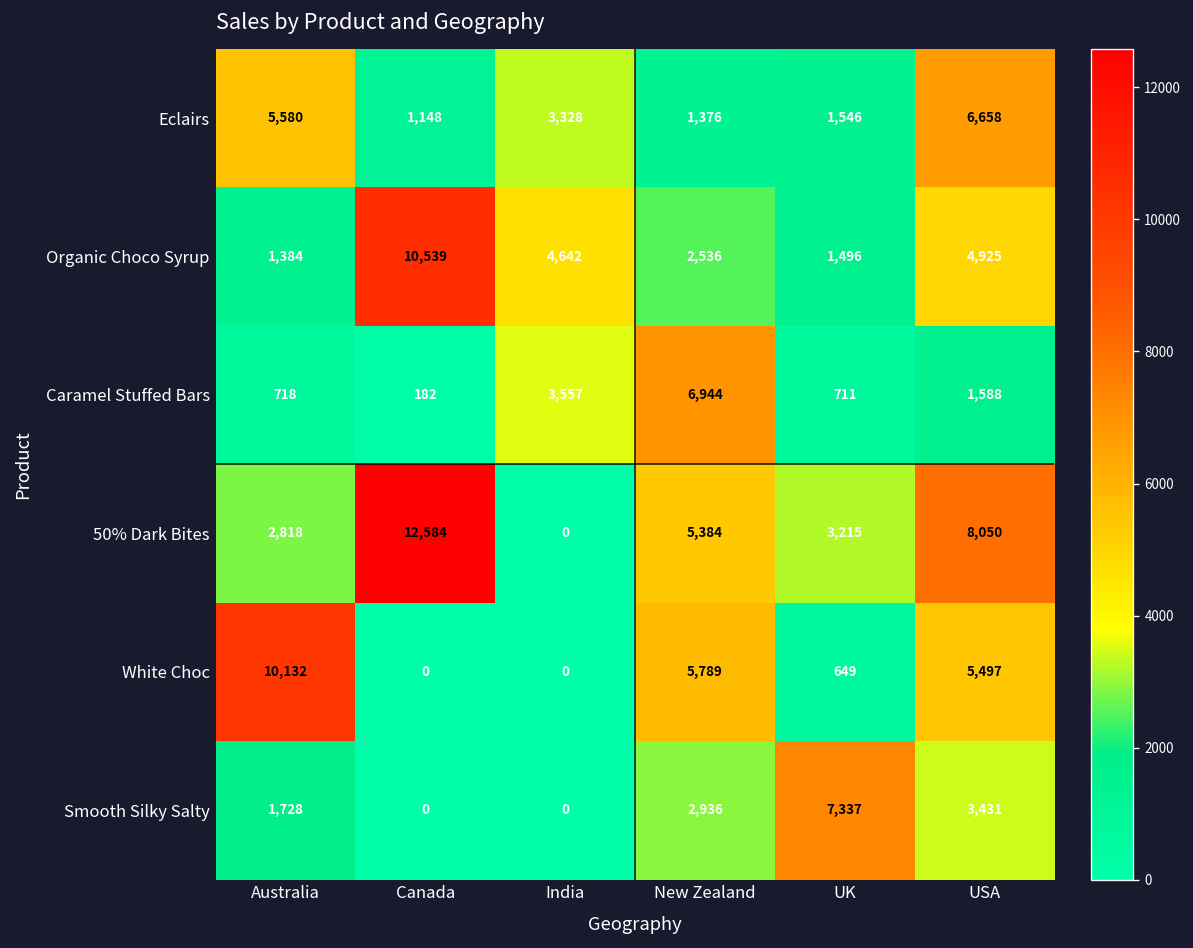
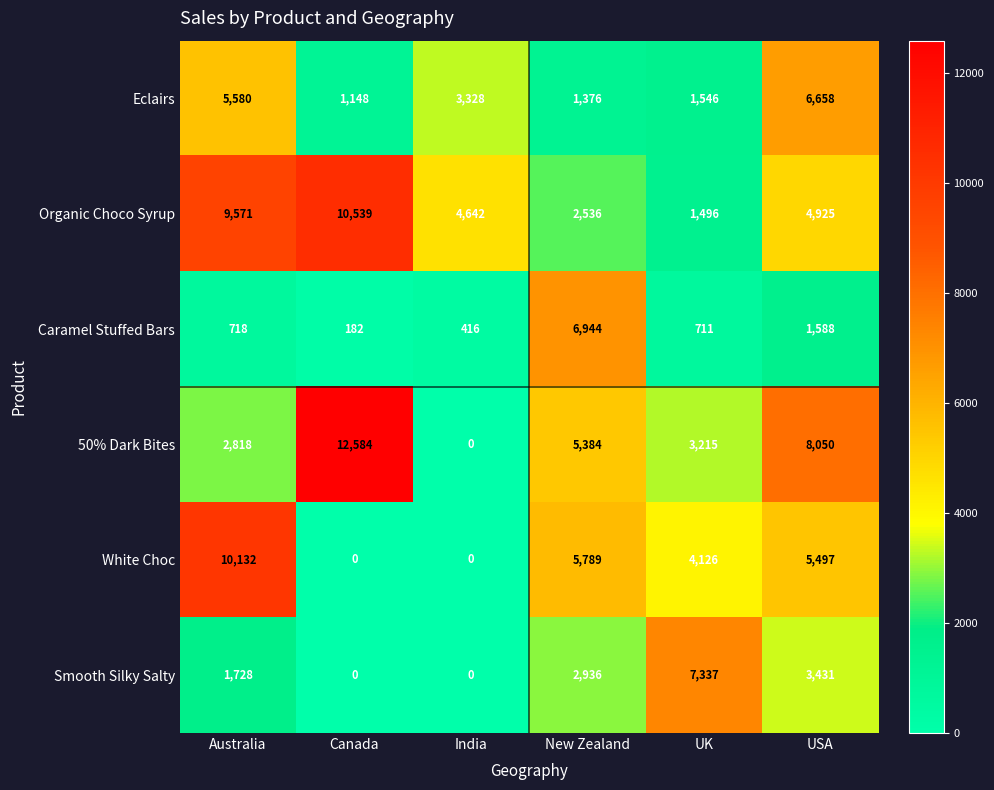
  {
    "Eclairs": {
      "Australia": "5,580",
      "Canada": "1,148",
      "India": "3,328",
      "New Zealand": "1,376",
      "UK": "1,546",
      "USA": "6,658"
    },
    "Organic Choco Syrup": {
-     "Australia": "1,384",
+     "Australia": "9,571",
      "Canada": "10,539",
      "India": "4,642",
      "New Zealand": "2,536",
      "UK": "1,496",
      "USA": "4,925"
    },
    "Caramel Stuffed Bars": {
      "Australia": "718",
      "Canada": "182",
-     "India": "3,557",
+     "India": "416",
      "New Zealand": "6,944",
      "UK": "711",
      "USA": "1,588"
    },
    "50% Dark Bites": {
      "Australia": "2,818",
      "Canada": "12,584",
      "India": "0",
      "New Zealand": "5,384",
      "UK": "3,215",
      "USA": "8,050"
    },
    "White Choc": {
      "Australia": "10,132",
      "Canada": "0",
      "India": "0",
      "New Zealand": "5,789",
-     "UK": "649",
+     "UK": "4,126",
      "USA": "5,497"
    },
    "Smooth Silky Salty": {
      "Australia": "1,728",
      "Canada": "0",
      "India": "0",
      "New Zealand": "2,936",
      "UK": "7,337",
      "USA": "3,431"
    }
  }
